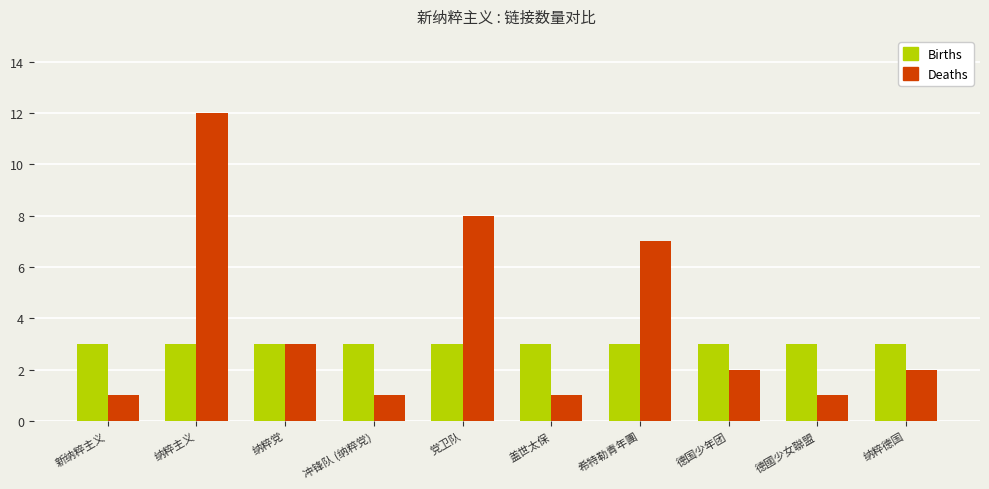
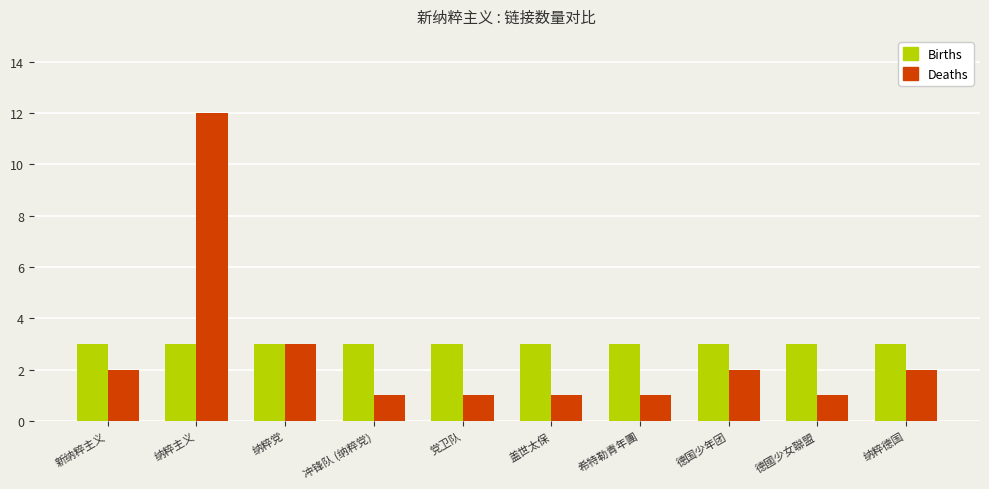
  {
    "Births": {
      "新纳粹主义": 3,
      "纳粹主义": 3,
      "纳粹党": 3,
      "冲锋队 (纳粹党)": 3,
      "党卫队": 3,
      "盖世太保": 3,
      "希特勒青年團": 3,
      "德国少年团": 3,
      "德國少女聯盟": 3,
      "纳粹德国": 3
    },
    "Deaths": {
-     "新纳粹主义": 1,
+     "新纳粹主义": 2,
      "纳粹主义": 12,
      "纳粹党": 3,
      "冲锋队 (纳粹党)": 1,
-     "党卫队": 8,
+     "党卫队": 1,
      "盖世太保": 1,
-     "希特勒青年團": 7,
+     "希特勒青年團": 1,
      "德国少年团": 2,
      "德國少女聯盟": 1,
      "纳粹德国": 2
    }
  }
